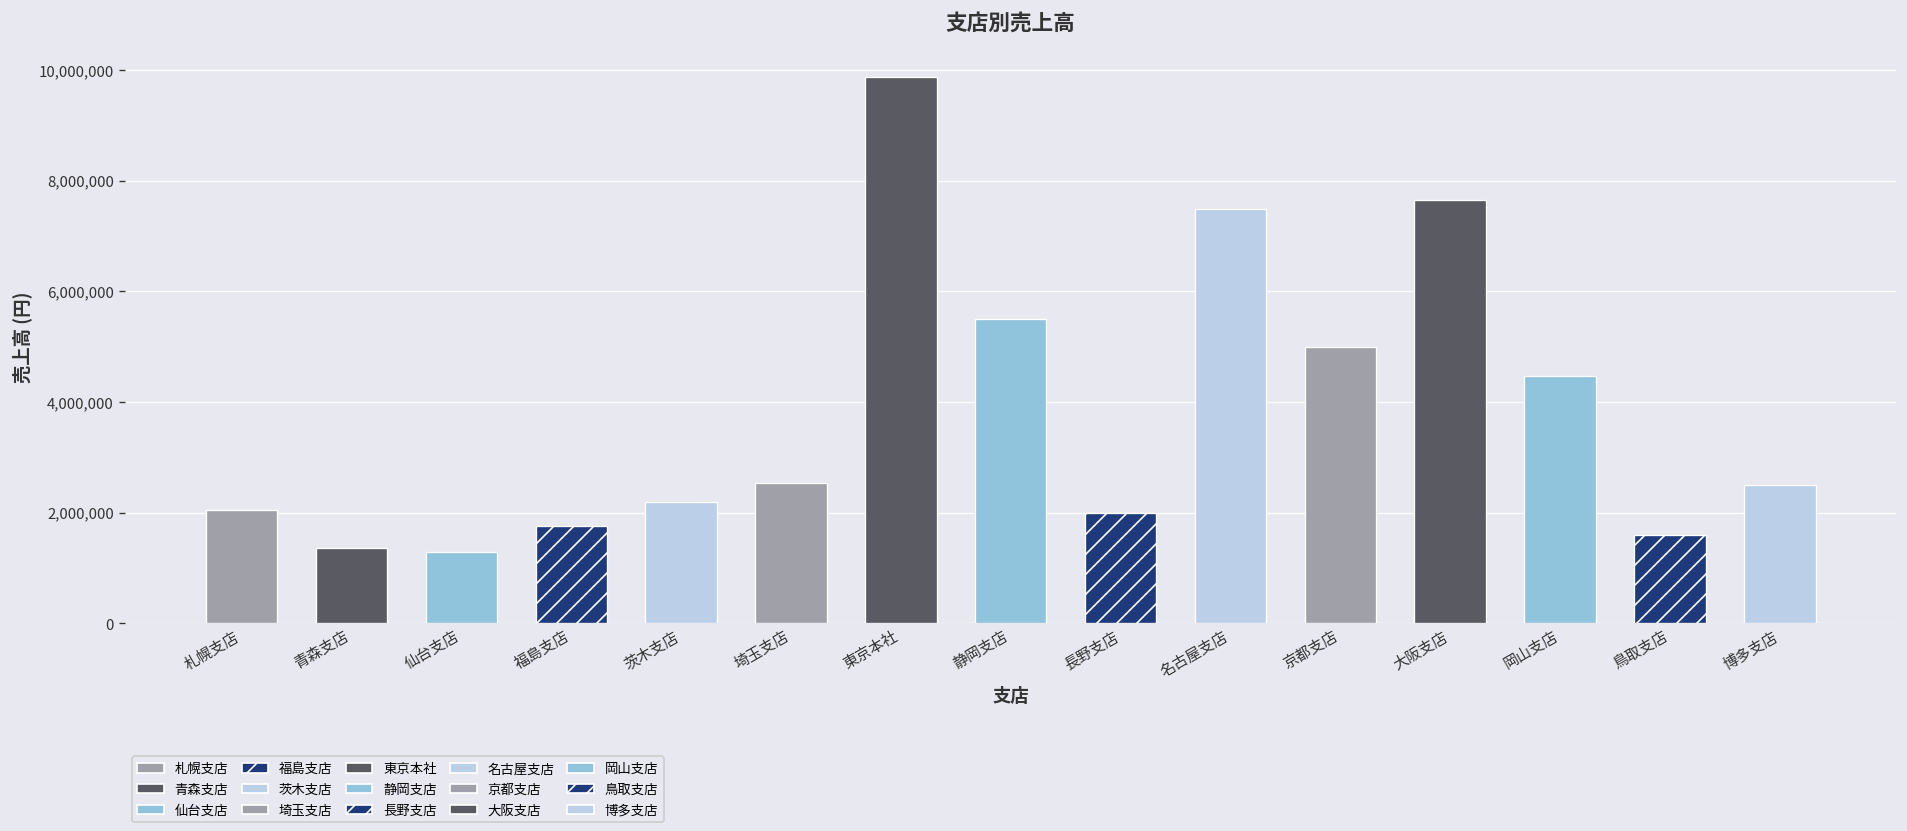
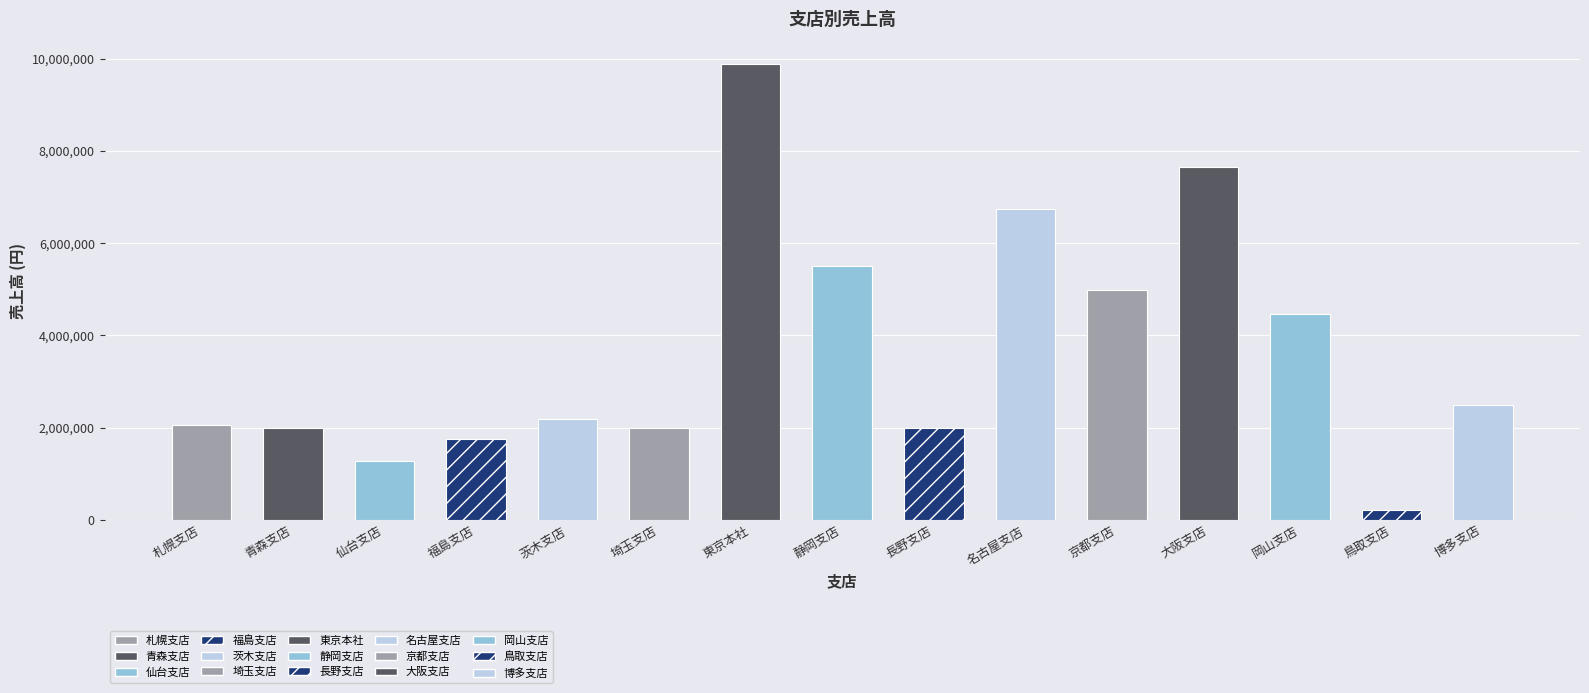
  {
    "札幌支店": "2,100,000",
-   "青森支店": "1,400,000",
+   "青森支店": "2,000,000",
    "仙台支店": "1,300,000",
    "福島支店": "1,800,000",
    "茨木支店": "2,200,000",
-   "埼玉支店": "2,500,000",
+   "埼玉支店": "2,000,000",
    "東京本社": "9,900,000",
    "静岡支店": "5,500,000",
    "長野支店": "2,000,000",
-   "名古屋支店": "7,500,000",
+   "名古屋支店": "6,700,000",
    "京都支店": "5,000,000",
    "大阪支店": "7,700,000",
    "岡山支店": "4,500,000",
-   "鳥取支店": "1,600,000",
+   "鳥取支店": "200,000",
    "博多支店": "2,500,000"
  }
